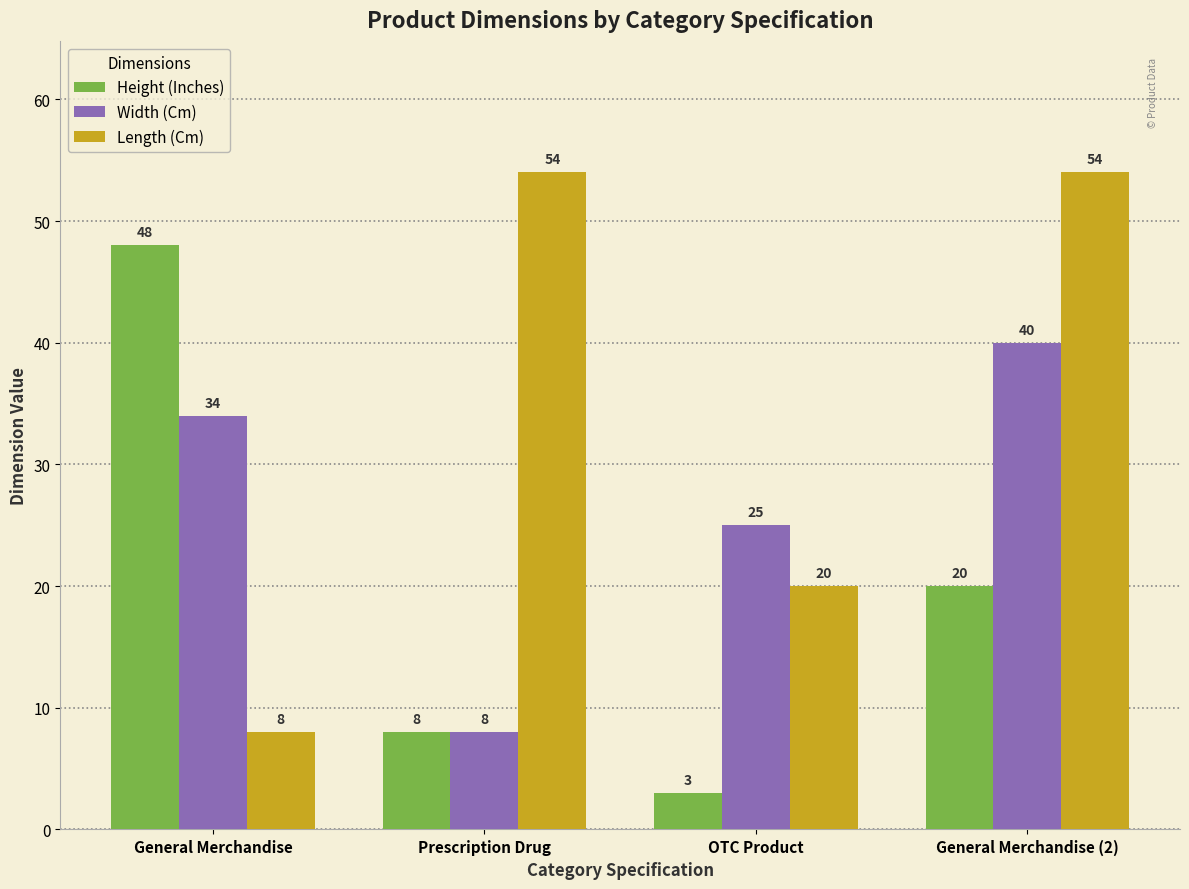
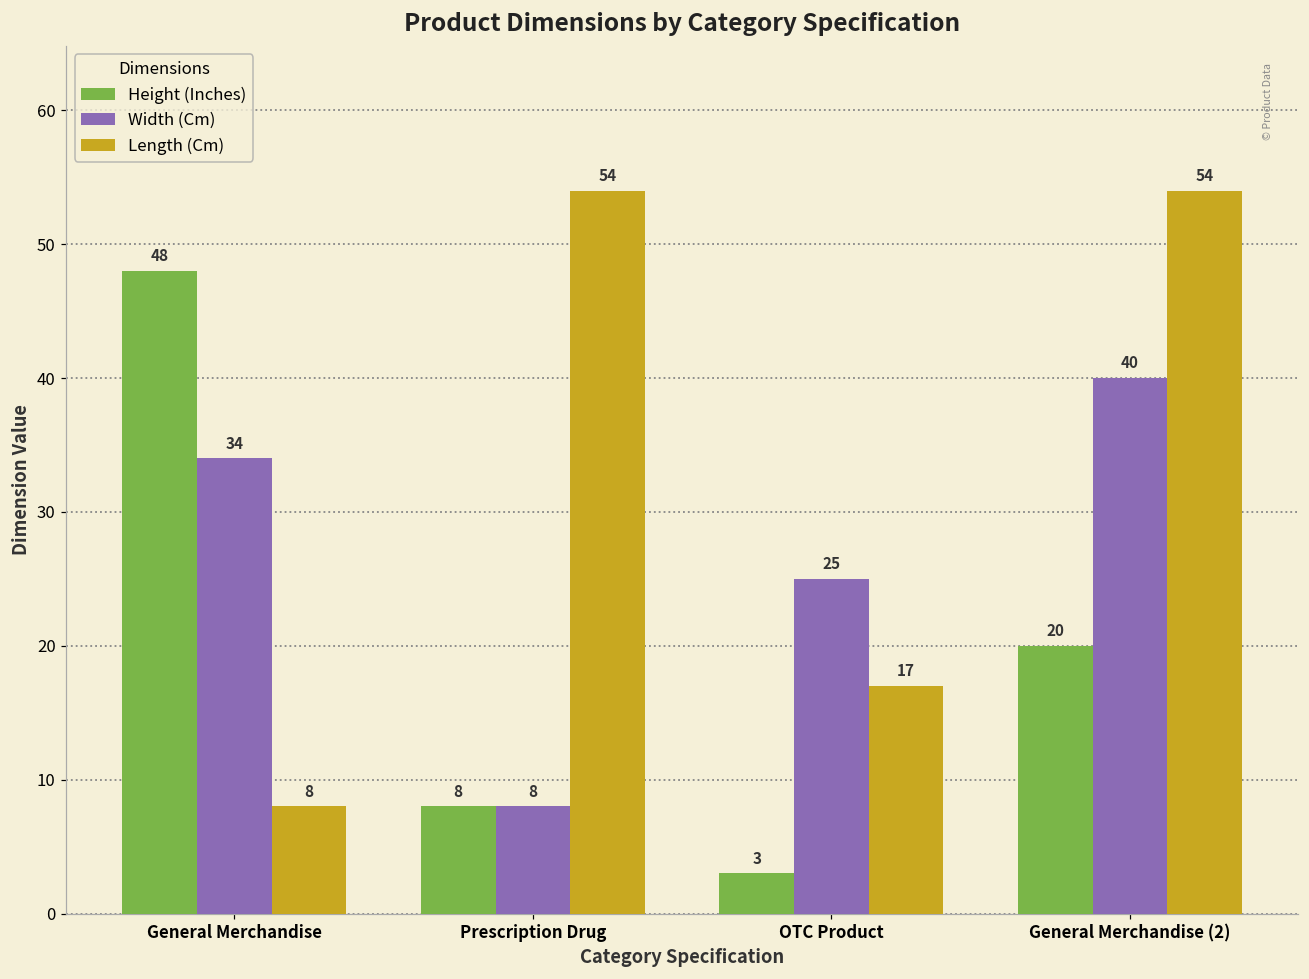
  {
    "Height (Inches)": {
      "General Merchandise": 48,
      "Prescription Drug": 8,
      "OTC Product": 3,
      "General Merchandise (2)": 20
    },
    "Width (Cm)": {
      "General Merchandise": 34,
      "Prescription Drug": 8,
      "OTC Product": 25,
      "General Merchandise (2)": 40
    },
    "Length (Cm)": {
      "General Merchandise": 8,
      "Prescription Drug": 54,
-     "OTC Product": 20,
+     "OTC Product": 17,
      "General Merchandise (2)": 54
    }
  }
